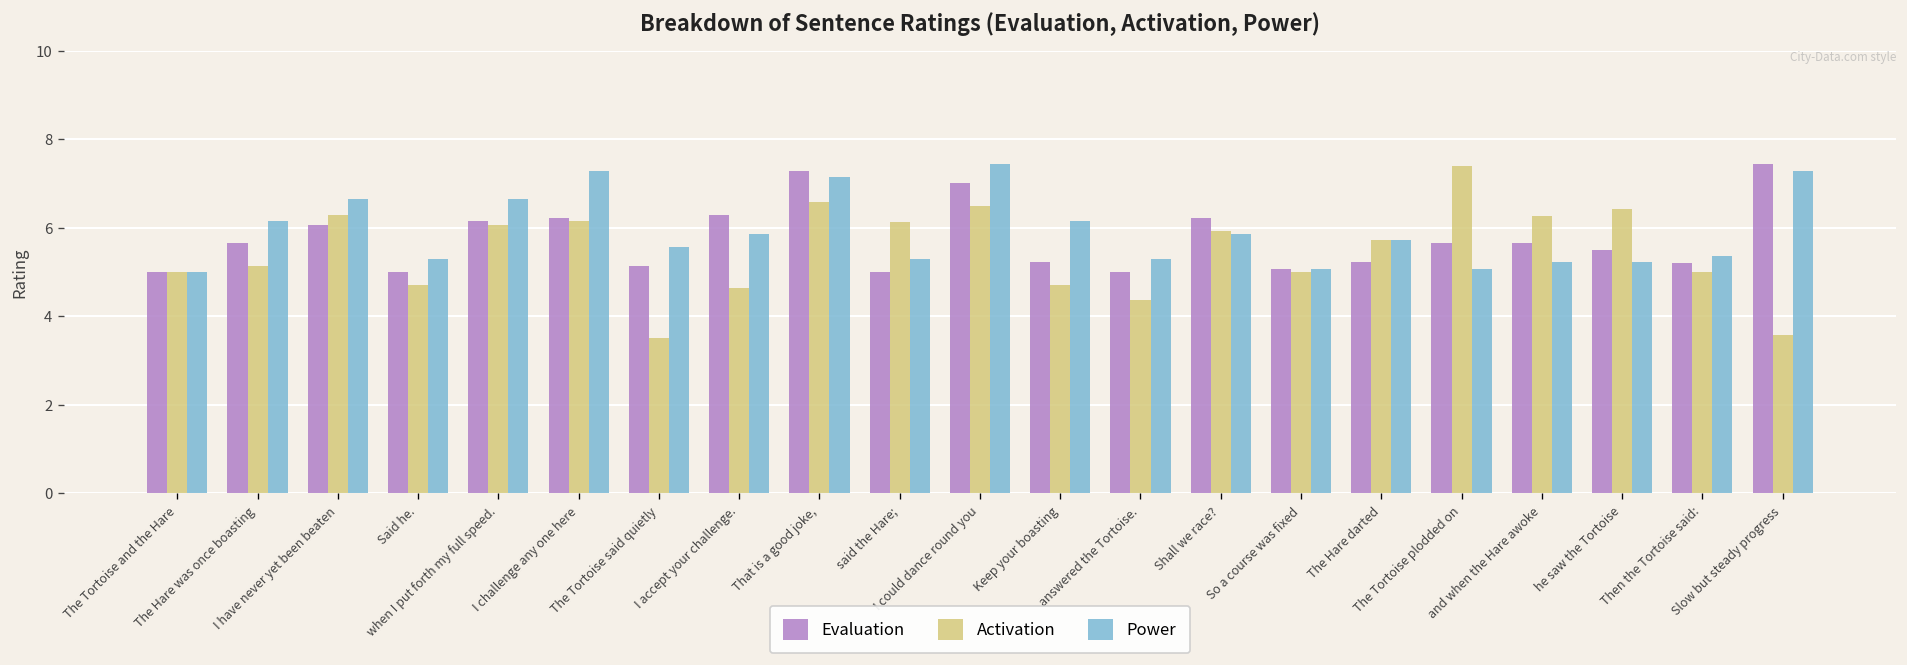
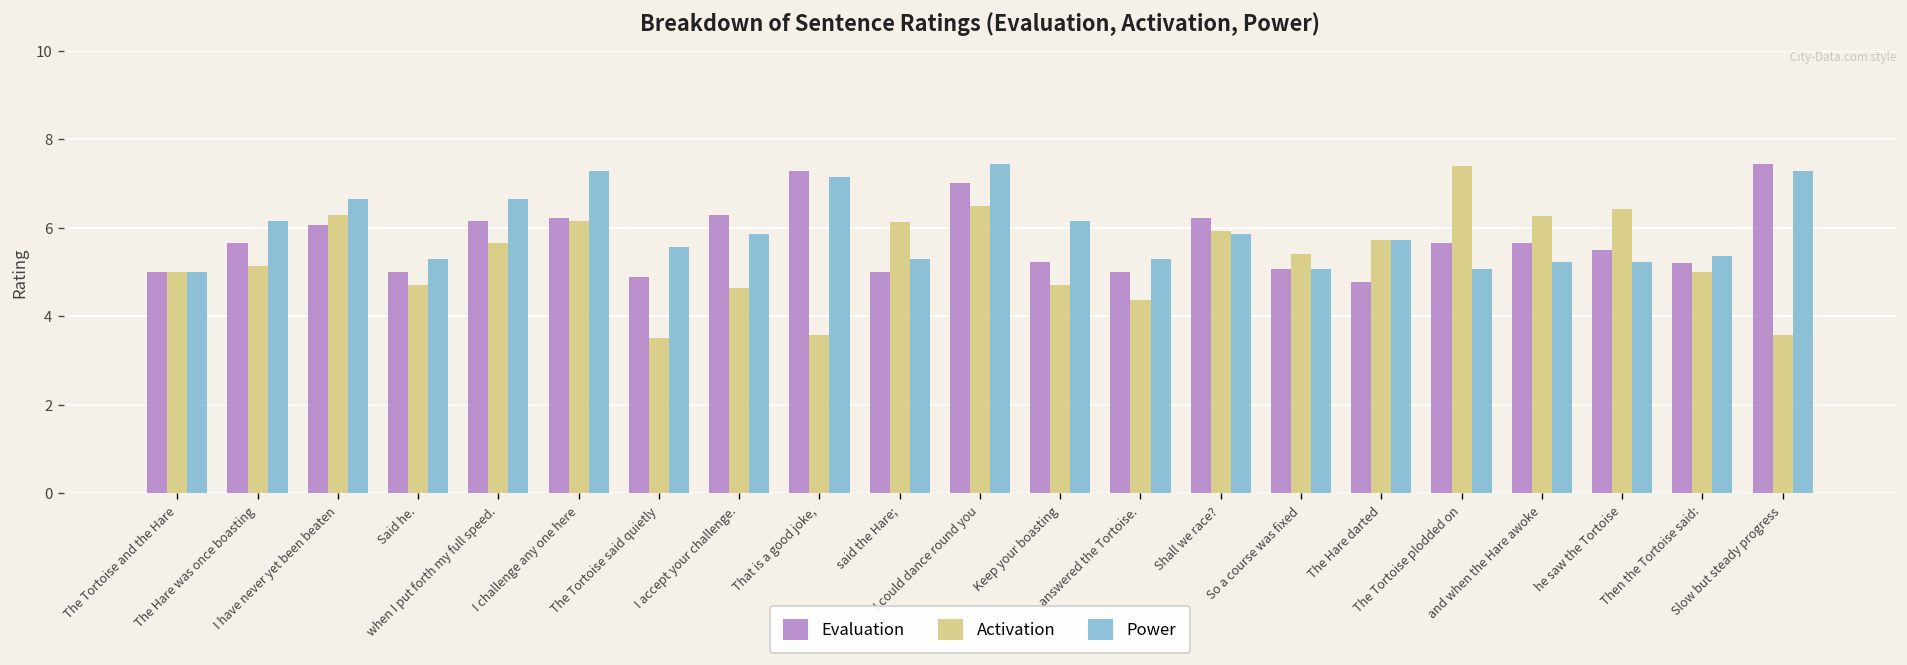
  {
    "Evaluation": {
      "The Tortoise and the Hare": 5.0,
      "The Hare was once boasting": 5.6,
      "I have never yet been beaten": 6.1,
      "Said he.": 5.0,
      "when I put forth my full speed.": 6.1,
      "I challenge any one here": 6.2,
-     "The Tortoise said quietly": 5.1,
+     "The Tortoise said quietly": 4.9,
      "I accept your challenge.": 6.3,
      "That is a good joke,": 7.3,
      "said the Hare;": 5.0,
      "I could dance round you": 7.0,
      "Keep your boasting": 5.2,
      "answered the Tortoise.": 5.0,
      "Shall we race?": 6.2,
      "So a course was fixed": 5.1,
-     "The Hare darted": 5.2,
+     "The Hare darted": 4.8,
      "The Tortoise plodded on": 5.6,
      "and when the Hare awoke": 5.6,
      "he saw the Tortoise": 5.5,
      "Then the Tortoise said:": 5.2,
      "Slow but steady progress": 7.4
    },
    "Activation": {
      "The Tortoise and the Hare": 5.0,
      "The Hare was once boasting": 5.1,
      "I have never yet been beaten": 6.3,
      "Said he.": 4.7,
-     "when I put forth my full speed.": 6.1,
+     "when I put forth my full speed.": 5.6,
      "I challenge any one here": 6.1,
      "The Tortoise said quietly": 3.5,
      "I accept your challenge.": 4.6,
-     "That is a good joke,": 6.6,
+     "That is a good joke,": 3.6,
      "said the Hare;": 6.1,
      "I could dance round you": 6.5,
      "Keep your boasting": 4.7,
      "answered the Tortoise.": 4.4,
      "Shall we race?": 5.9,
-     "So a course was fixed": 5.0,
+     "So a course was fixed": 5.4,
      "The Hare darted": 5.7,
      "The Tortoise plodded on": 7.4,
      "and when the Hare awoke": 6.3,
      "he saw the Tortoise": 6.4,
      "Then the Tortoise said:": 5.0,
      "Slow but steady progress": 3.6
    },
    "Power": {
      "The Tortoise and the Hare": 5.0,
      "The Hare was once boasting": 6.1,
      "I have never yet been beaten": 6.6,
      "Said he.": 5.3,
      "when I put forth my full speed.": 6.6,
      "I challenge any one here": 7.3,
      "The Tortoise said quietly": 5.6,
      "I accept your challenge.": 5.9,
      "That is a good joke,": 7.1,
      "said the Hare;": 5.3,
      "I could dance round you": 7.4,
      "Keep your boasting": 6.1,
      "answered the Tortoise.": 5.3,
      "Shall we race?": 5.9,
      "So a course was fixed": 5.1,
      "The Hare darted": 5.7,
      "The Tortoise plodded on": 5.1,
      "and when the Hare awoke": 5.2,
      "he saw the Tortoise": 5.2,
      "Then the Tortoise said:": 5.4,
      "Slow but steady progress": 7.3
    }
  }
